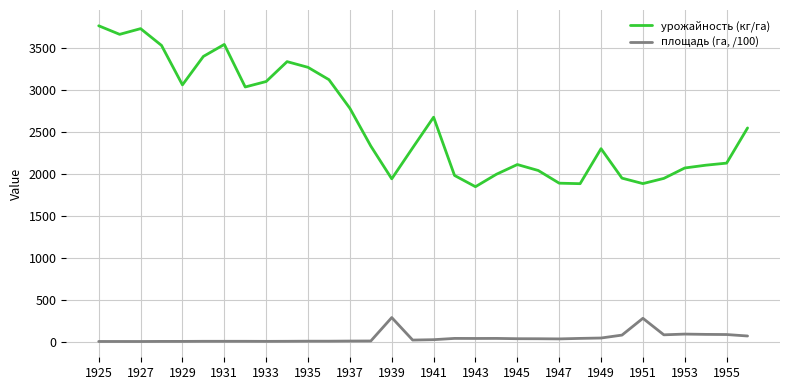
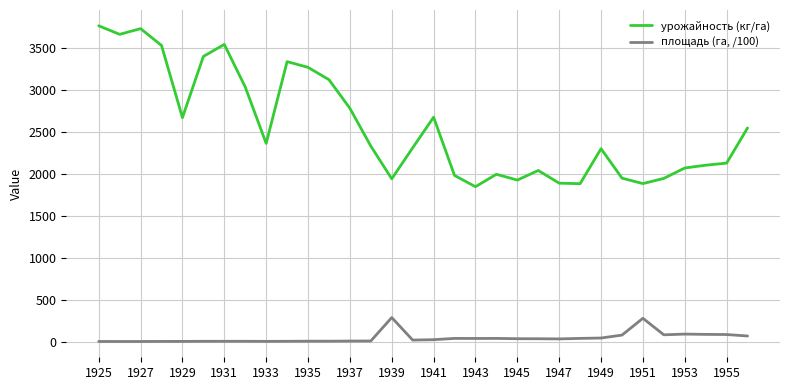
  {
    "урожайность (кг/га)": {
      "1925": 3800,
      "1927": 3700,
-     "1929": 3100,
+     "1929": 2700,
      "1931": 3500,
-     "1933": 3100,
+     "1933": 2400,
      "1935": 3300,
      "1937": 2800,
      "1939": 1900,
      "1941": 2700,
      "1943": 1900,
-     "1945": 2100,
+     "1945": 1900,
      "1947": 1900,
      "1949": 2300,
      "1951": 1900,
      "1953": 2100,
      "1955": 2100
    },
    "площадь (га, /100)": {
      "1925": 0,
      "1927": 0,
      "1929": 0,
      "1931": 0,
      "1933": 0,
      "1935": 0,
      "1937": 0,
      "1939": 300,
      "1941": 0,
      "1943": 0,
      "1945": 0,
      "1947": 0,
      "1949": 0,
      "1951": 300,
      "1953": 100,
      "1955": 100
    }
  }
